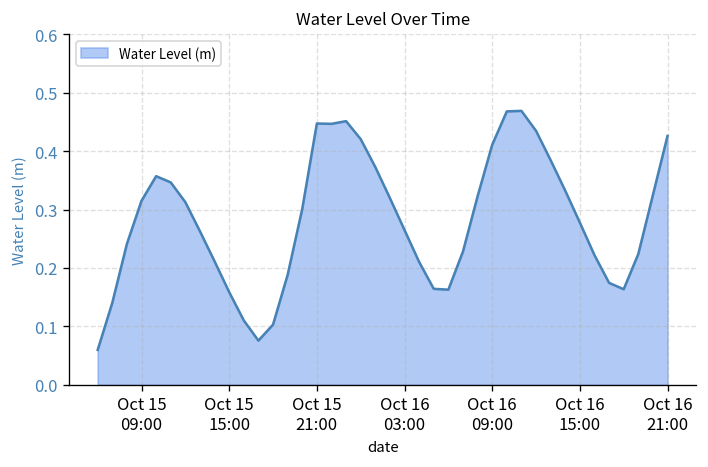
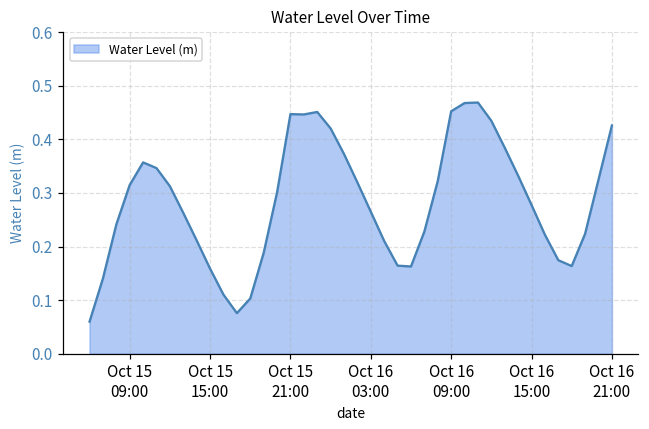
  {
    "Oct 15 09:00": 0.31,
    "Oct 15 15:00": 0.16,
    "Oct 15 21:00": 0.45,
    "Oct 16 03:00": 0.26,
-   "Oct 16 09:00": 0.41,
+   "Oct 16 09:00": 0.45,
    "Oct 16 15:00": 0.28,
    "Oct 16 21:00": 0.43
  }
